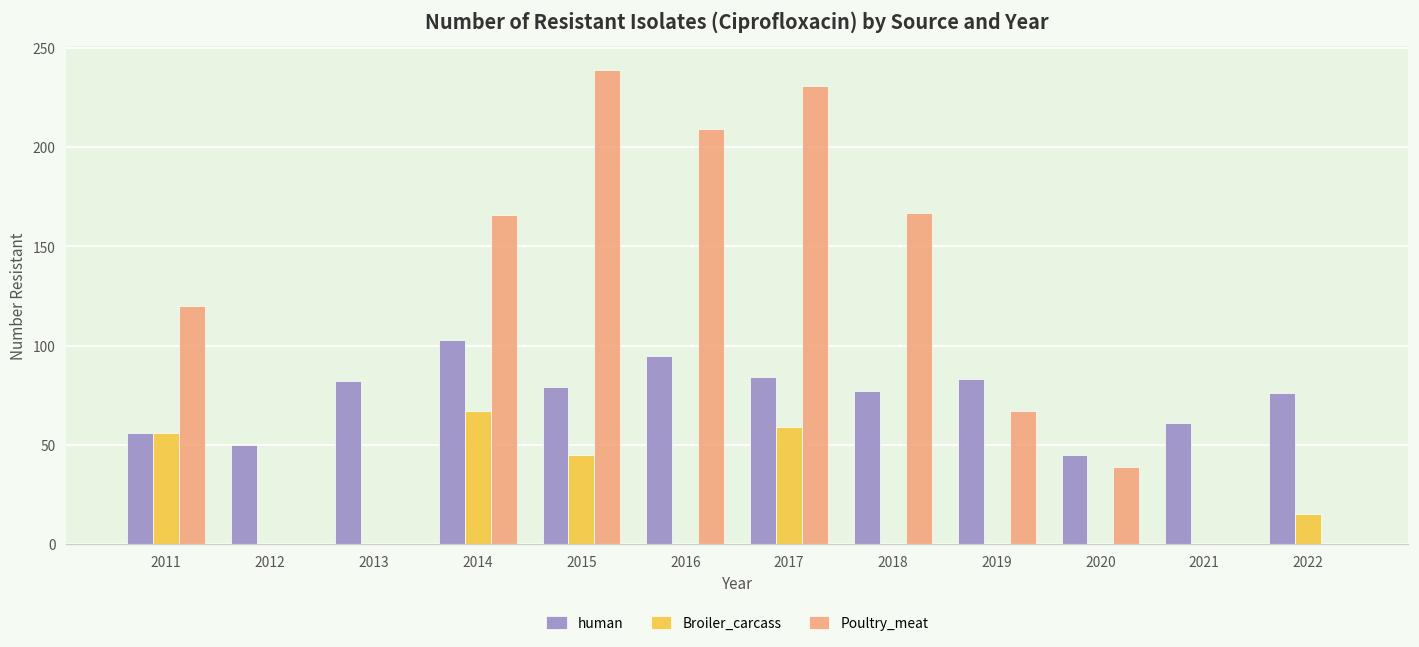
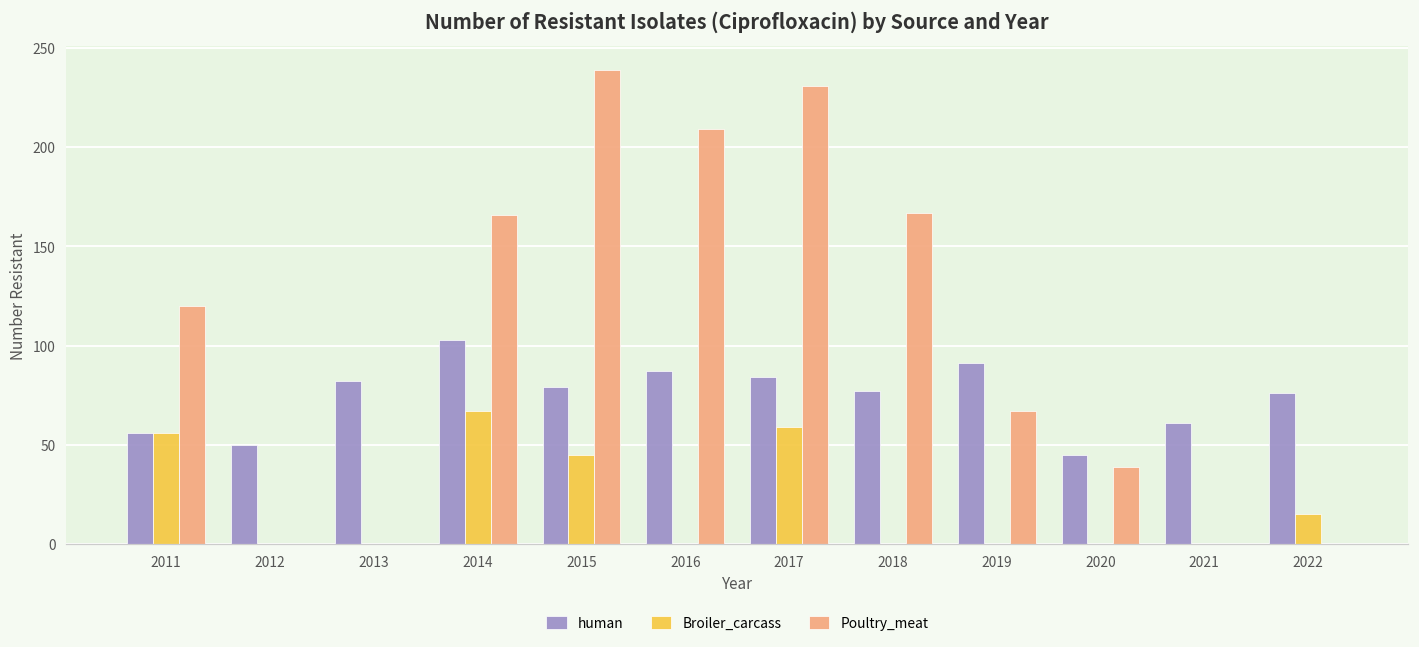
  {
    "human": {
      "2011": 56,
      "2012": 50,
      "2013": 82,
      "2014": 103,
      "2015": 79,
-     "2016": 95,
+     "2016": 87,
      "2017": 84,
      "2018": 77,
-     "2019": 83,
+     "2019": 91,
      "2020": 45,
      "2021": 61,
      "2022": 76
    },
    "Broiler_carcass": {
      "2011": 56,
      "2012": 0,
      "2013": 0,
      "2014": 67,
      "2015": 45,
      "2016": 0,
      "2017": 59,
      "2018": 0,
      "2019": 0,
      "2020": 0,
      "2021": 0,
      "2022": 15
    },
    "Poultry_meat": {
      "2011": 120,
      "2012": 0,
      "2013": 0,
      "2014": 166,
      "2015": 239,
      "2016": 209,
      "2017": 231,
      "2018": 167,
      "2019": 67,
      "2020": 39,
      "2021": 0,
      "2022": 0
    }
  }
